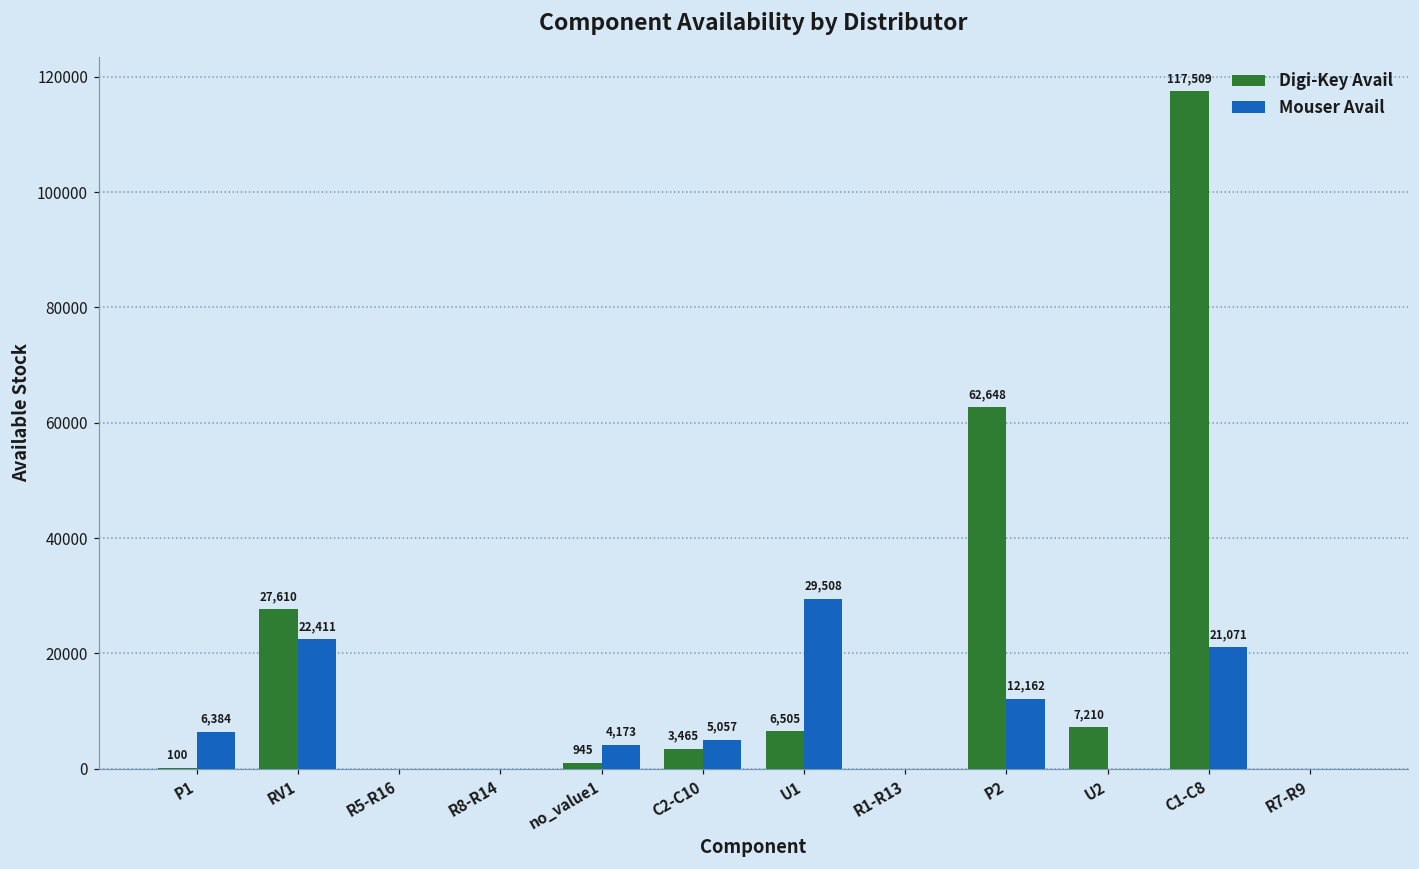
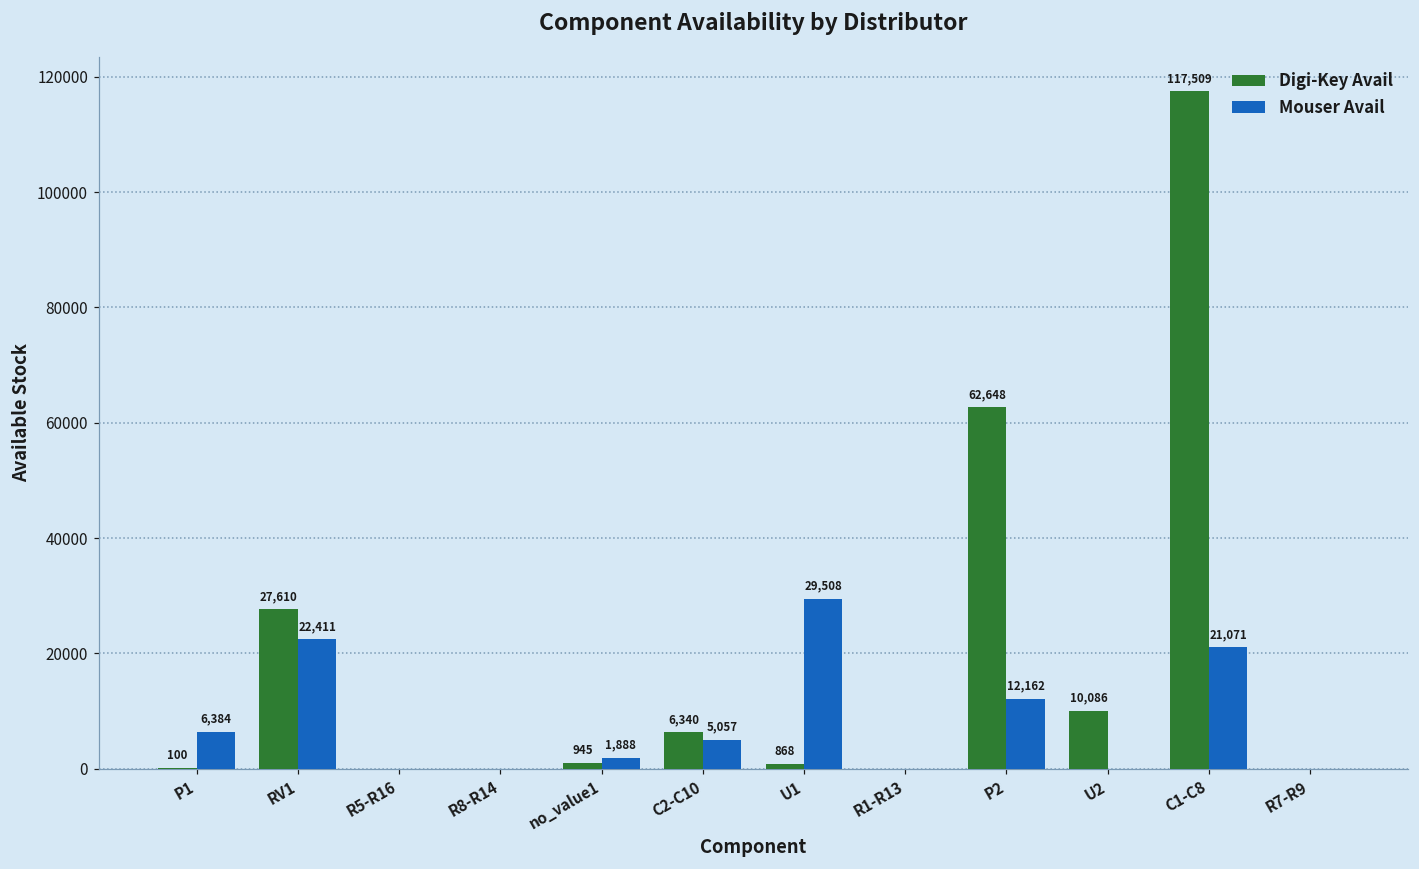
  {
    "Digi-Key Avail": {
      "P1": "100",
      "RV1": "27,610",
      "no_value1": "945",
-     "C2-C10": "3,465",
-     "U1": "6,505",
+     "C2-C10": "6,340",
+     "U1": "868",
      "P2": "62,648",
-     "U2": "7,210",
+     "U2": "10,086",
      "C1-C8": "117,509"
    },
    "Mouser Avail": {
      "P1": "6,384",
      "RV1": "22,411",
-     "no_value1": "4,173",
+     "no_value1": "1,888",
      "C2-C10": "5,057",
      "U1": "29,508",
      "P2": "12,162",
      "C1-C8": "21,071"
    }
  }
